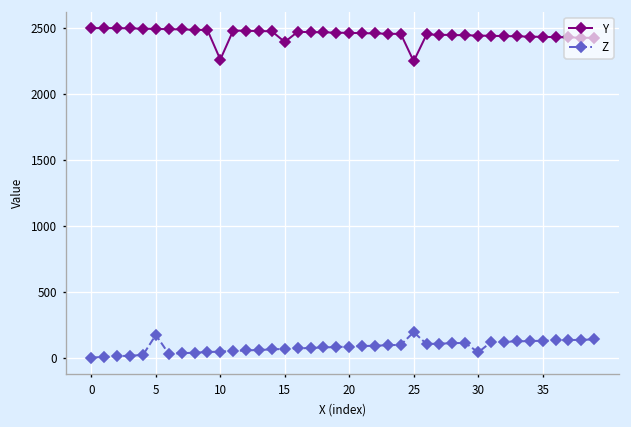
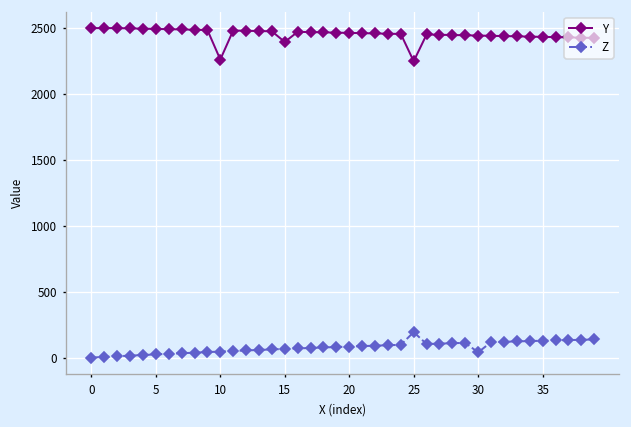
  {
    "Y": {
      "0": 2500,
      "5": 2490,
      "10": 2260,
      "15": 2390,
      "20": 2460,
      "25": 2250,
      "30": 2440,
      "35": 2430
    },
    "Z": {
      "0": 0,
-     "5": 170,
+     "5": 20,
      "10": 50,
      "15": 70,
      "20": 80,
      "25": 190,
      "30": 40,
      "35": 130
    }
  }
